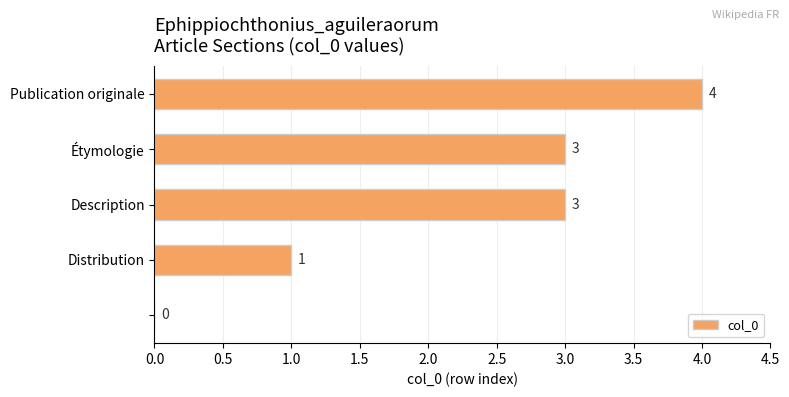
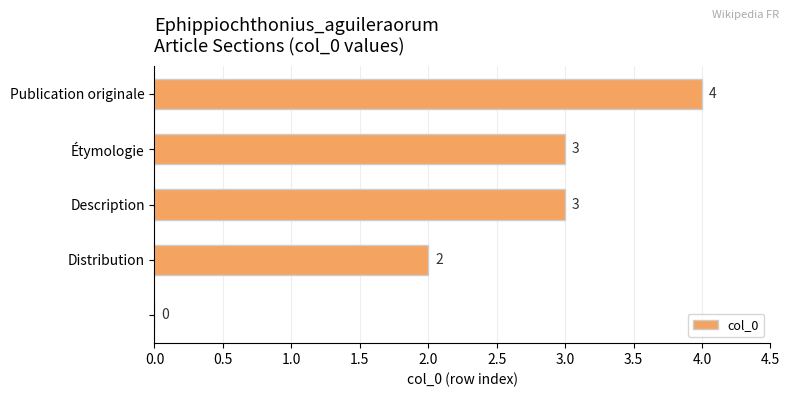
  {
    "Publication originale": 4,
    "Étymologie": 3,
    "Description": 3,
-   "Distribution": 1
+   "Distribution": 2
  }
